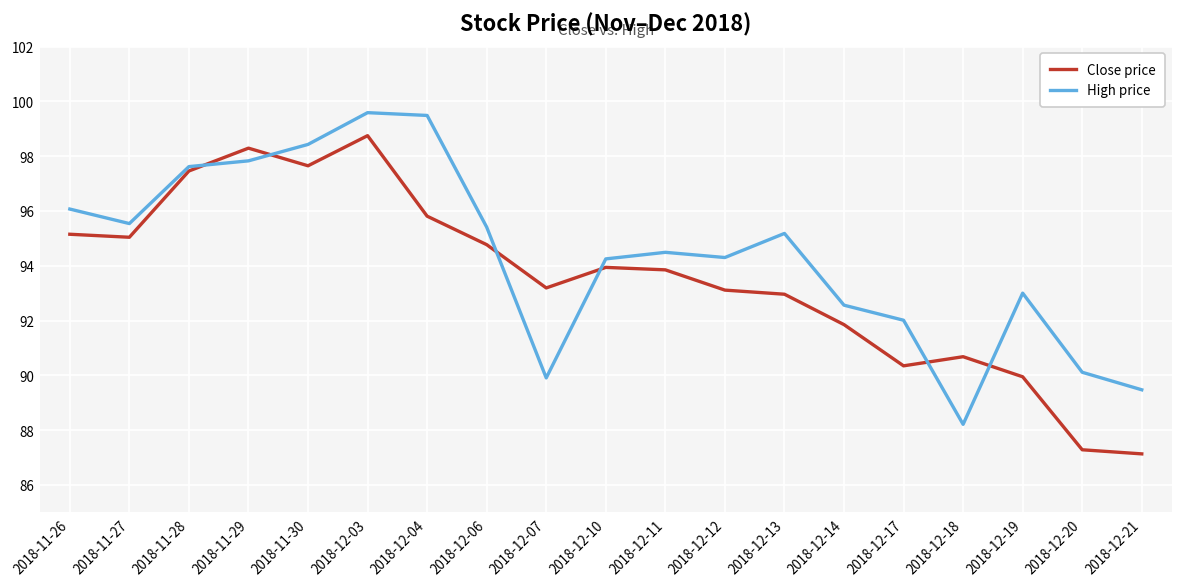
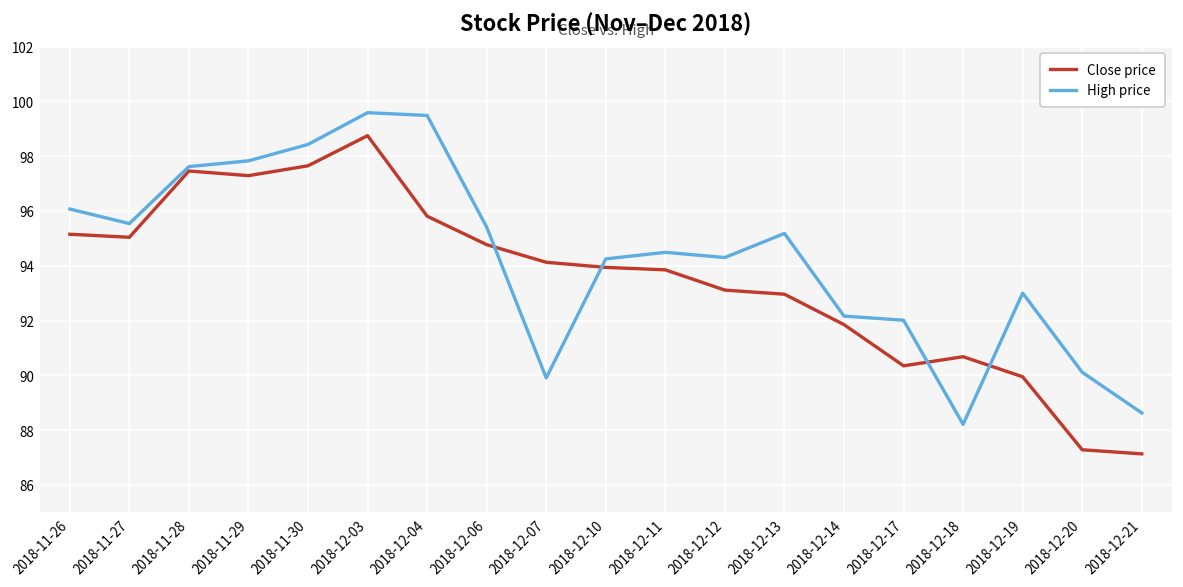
  {
    "Close price": {
      "2018-11-26": 95.2,
      "2018-11-27": 95.0,
      "2018-11-28": 97.5,
-     "2018-11-29": 98.3,
+     "2018-11-29": 97.3,
      "2018-11-30": 97.7,
      "2018-12-03": 98.8,
      "2018-12-04": 95.8,
      "2018-12-06": 94.8,
-     "2018-12-07": 93.2,
+     "2018-12-07": 94.1,
      "2018-12-10": 93.9,
      "2018-12-11": 93.8,
      "2018-12-12": 93.1,
      "2018-12-13": 93.0,
      "2018-12-14": 91.8,
      "2018-12-17": 90.3,
      "2018-12-18": 90.7,
      "2018-12-19": 89.9,
      "2018-12-20": 87.3,
      "2018-12-21": 87.1
    },
    "High price": {
      "2018-11-26": 96.1,
      "2018-11-27": 95.5,
      "2018-11-28": 97.6,
      "2018-11-29": 97.8,
      "2018-11-30": 98.4,
      "2018-12-03": 99.6,
      "2018-12-04": 99.5,
      "2018-12-06": 95.4,
      "2018-12-07": 89.9,
      "2018-12-10": 94.3,
      "2018-12-11": 94.5,
      "2018-12-12": 94.3,
      "2018-12-13": 95.2,
-     "2018-12-14": 92.6,
+     "2018-12-14": 92.2,
      "2018-12-17": 92.0,
      "2018-12-18": 88.2,
      "2018-12-19": 93.0,
      "2018-12-20": 90.1,
-     "2018-12-21": 89.5
+     "2018-12-21": 88.6
    }
  }
